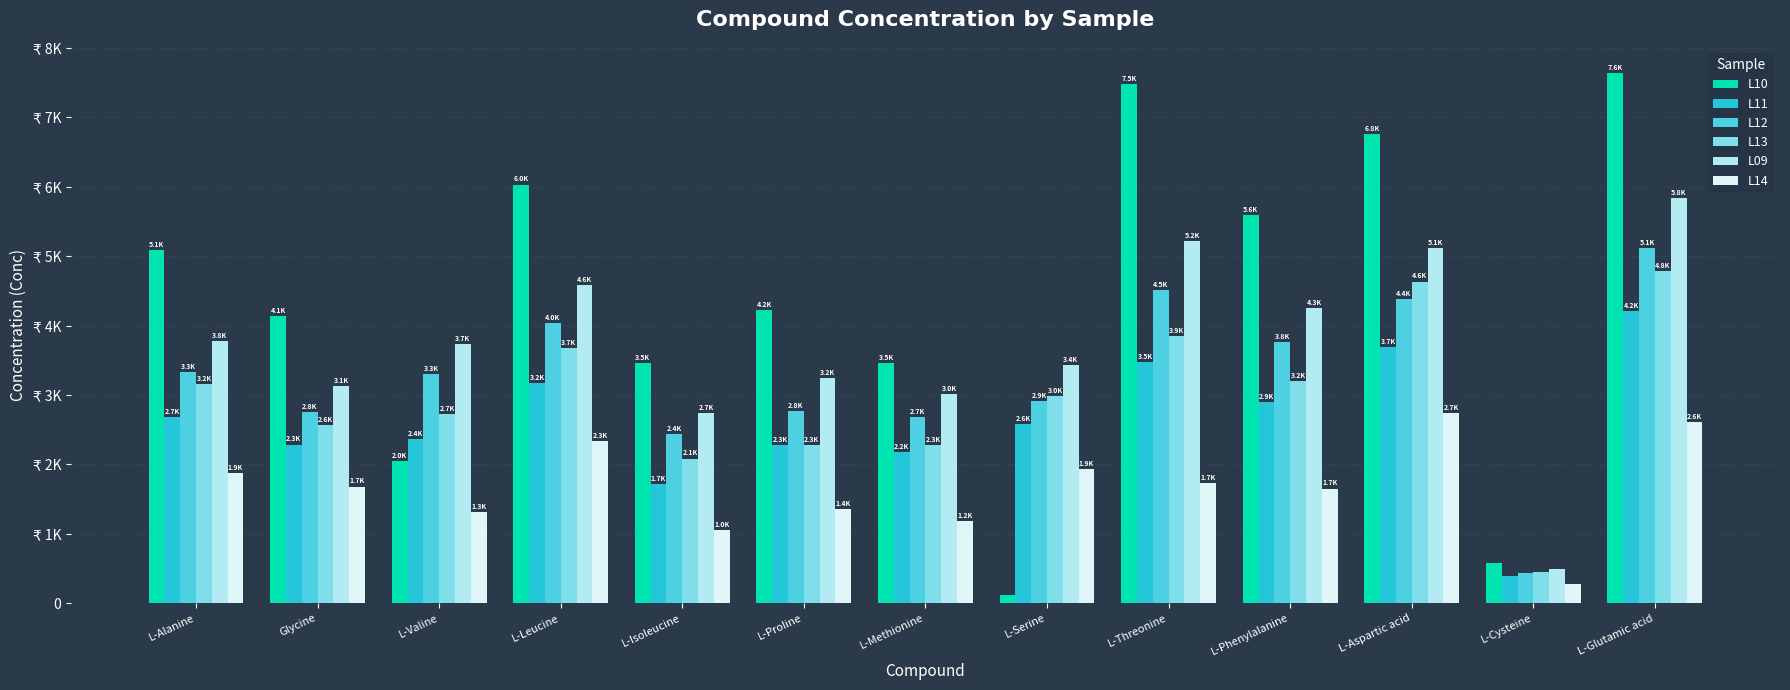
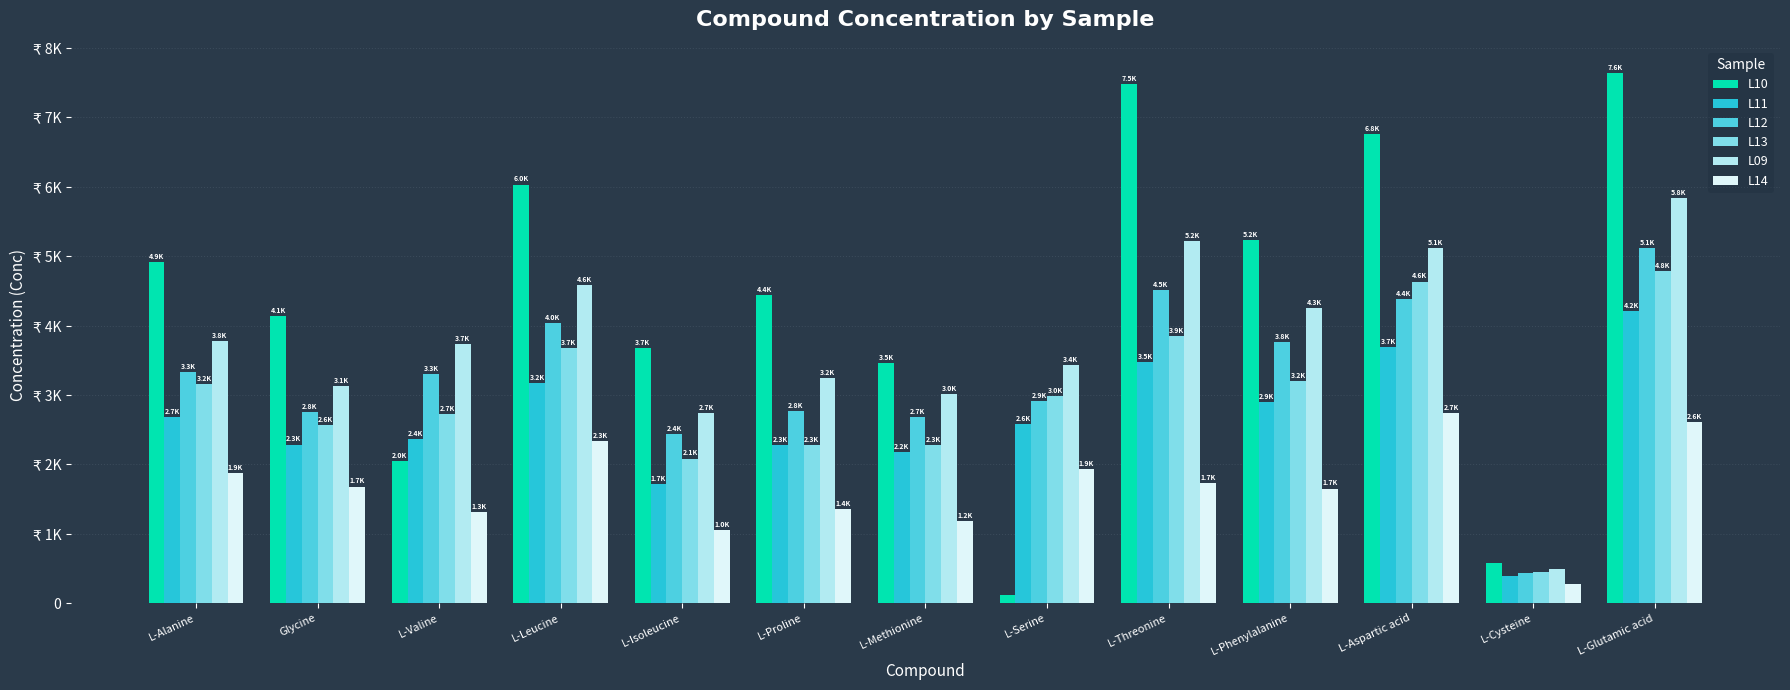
  {
    "L10": {
-     "L-Alanine": "5.1K",
+     "L-Alanine": "4.9K",
      "Glycine": "4.1K",
      "L-Valine": "2.0K",
      "L-Leucine": "6.0K",
-     "L-Isoleucine": "3.5K",
-     "L-Proline": "4.2K",
+     "L-Isoleucine": "3.7K",
+     "L-Proline": "4.4K",
      "L-Methionine": "3.5K",
      "L-Threonine": "7.5K",
-     "L-Phenylalanine": "5.6K",
+     "L-Phenylalanine": "5.2K",
      "L-Aspartic acid": "6.8K",
      "L-Glutamic acid": "7.6K"
    }
  }
